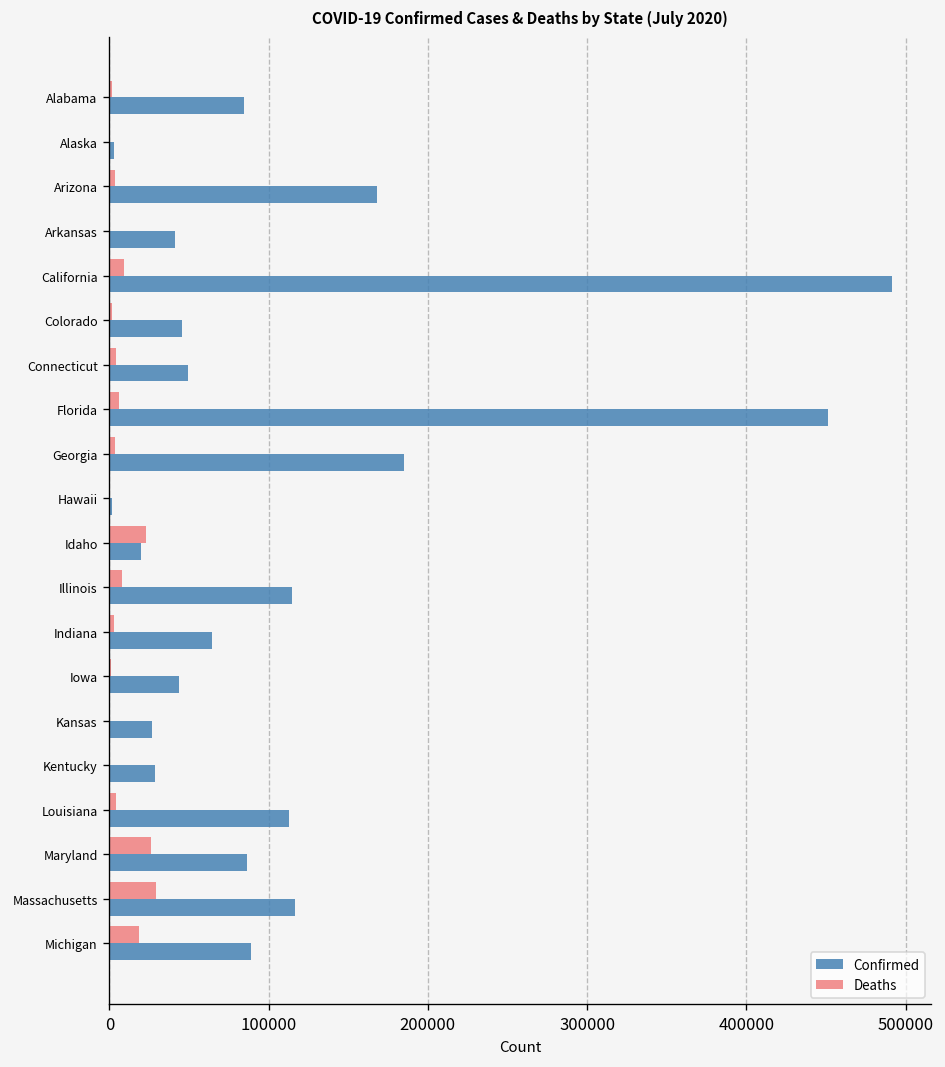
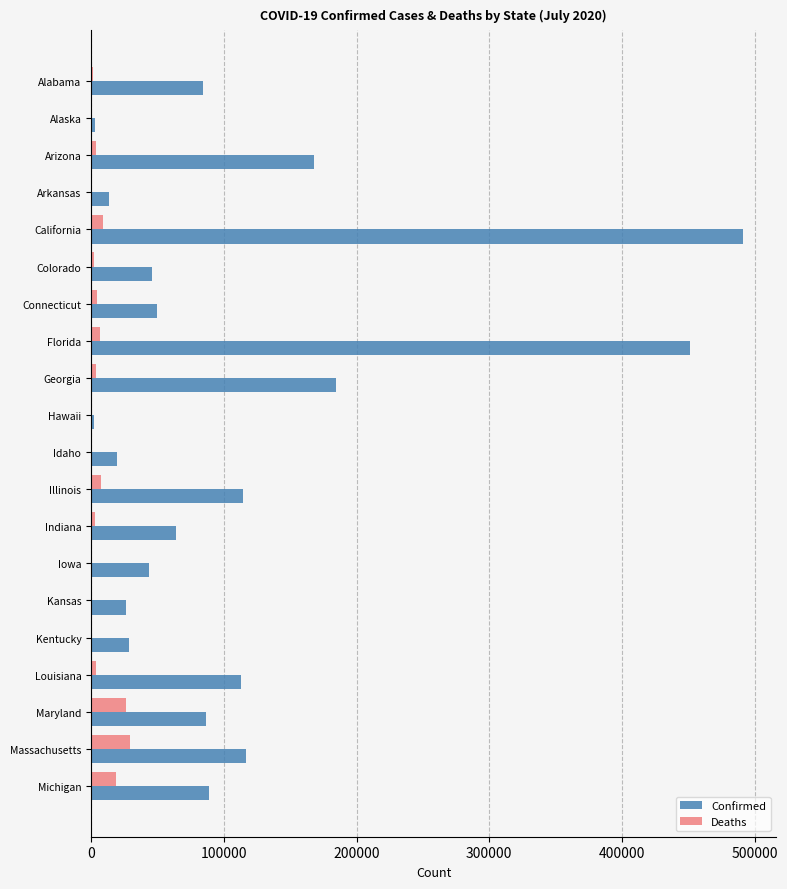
  {
    "Confirmed": {
      "Alabama": 85000,
      "Alaska": 3000,
      "Arizona": 168000,
-     "Arkansas": 41000,
+     "Arkansas": 14000,
      "California": 492000,
      "Colorado": 46000,
      "Connecticut": 50000,
      "Florida": 451000,
      "Georgia": 185000,
      "Idaho": 20000,
      "Illinois": 114000,
      "Indiana": 64000,
      "Iowa": 44000,
      "Kansas": 27000,
      "Kentucky": 29000,
      "Louisiana": 113000,
      "Maryland": 86000,
      "Massachusetts": 117000,
      "Michigan": 89000
    },
    "Deaths": {
      "Arizona": 3000,
      "California": 9000,
      "Connecticut": 4000,
      "Florida": 6000,
      "Georgia": 4000,
-     "Idaho": 23000,
+     "Idaho": 0,
      "Illinois": 8000,
      "Indiana": 3000,
      "Louisiana": 4000,
      "Maryland": 26000,
      "Massachusetts": 29000,
      "Michigan": 19000
    }
  }
